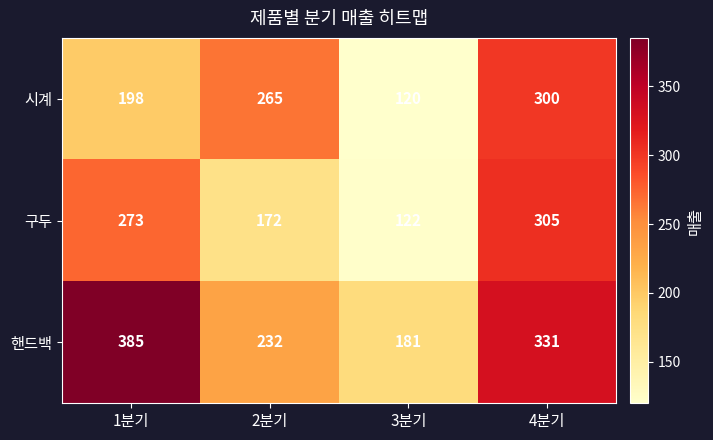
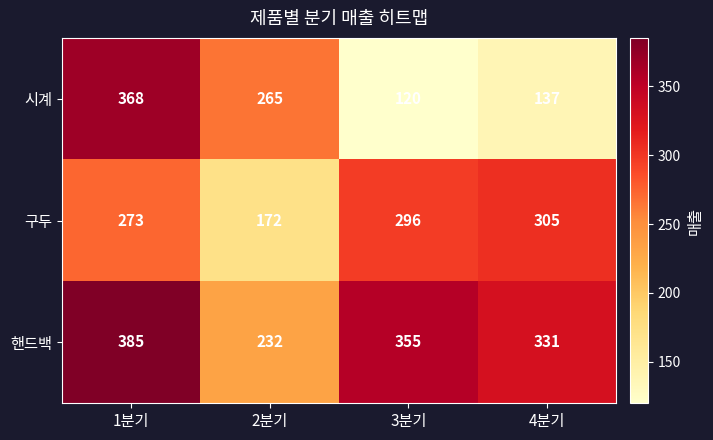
  {
    "시계": {
-     "1분기": 198,
+     "1분기": 368,
      "2분기": 265,
      "3분기": 120,
-     "4분기": 300
+     "4분기": 137
    },
    "구두": {
      "1분기": 273,
      "2분기": 172,
-     "3분기": 122,
+     "3분기": 296,
      "4분기": 305
    },
    "핸드백": {
      "1분기": 385,
      "2분기": 232,
-     "3분기": 181,
+     "3분기": 355,
      "4분기": 331
    }
  }
